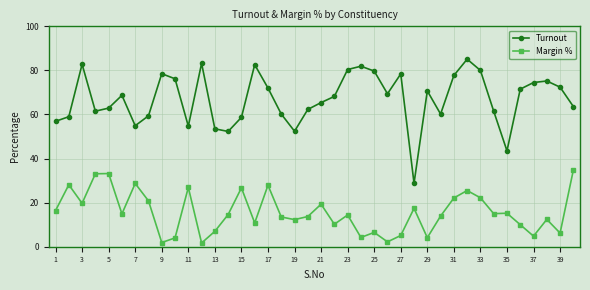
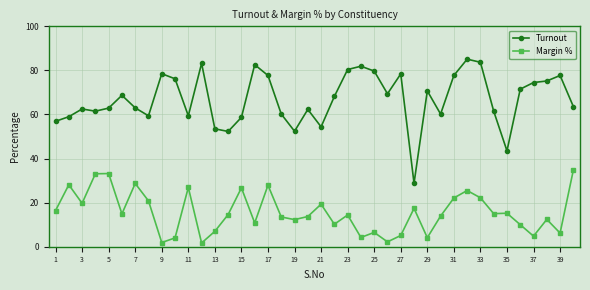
  {
    "Turnout": {
      "1": 57,
-     "3": 83,
+     "3": 63,
      "5": 63,
-     "7": 55,
+     "7": 63,
      "9": 79,
-     "11": 55,
+     "11": 59,
      "13": 54,
      "15": 59,
-     "17": 72,
+     "17": 78,
      "19": 52,
-     "21": 65,
+     "21": 54,
      "23": 80,
      "25": 80,
      "27": 78,
      "29": 71,
      "31": 78,
-     "33": 80,
+     "33": 84,
      "35": 44,
      "37": 75,
-     "39": 72
+     "39": 78
    },
    "Margin %": {
      "1": 16,
      "3": 20,
      "5": 33,
      "7": 29,
      "9": 2,
      "11": 27,
      "13": 7,
      "15": 27,
      "17": 28,
      "19": 12,
      "21": 19,
      "23": 14,
      "25": 7,
      "27": 5,
      "29": 4,
      "31": 22,
      "33": 22,
      "35": 15,
      "37": 5,
      "39": 6
    }
  }
